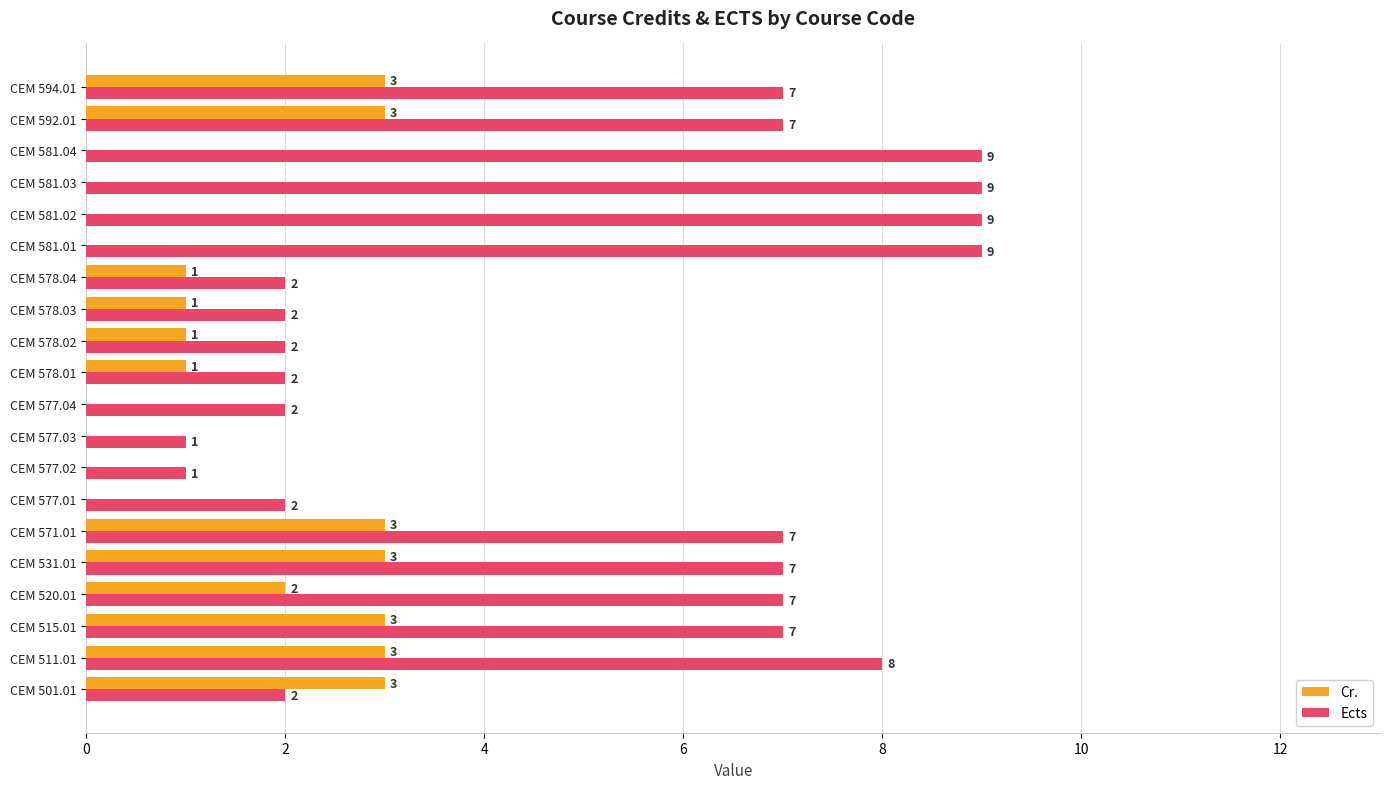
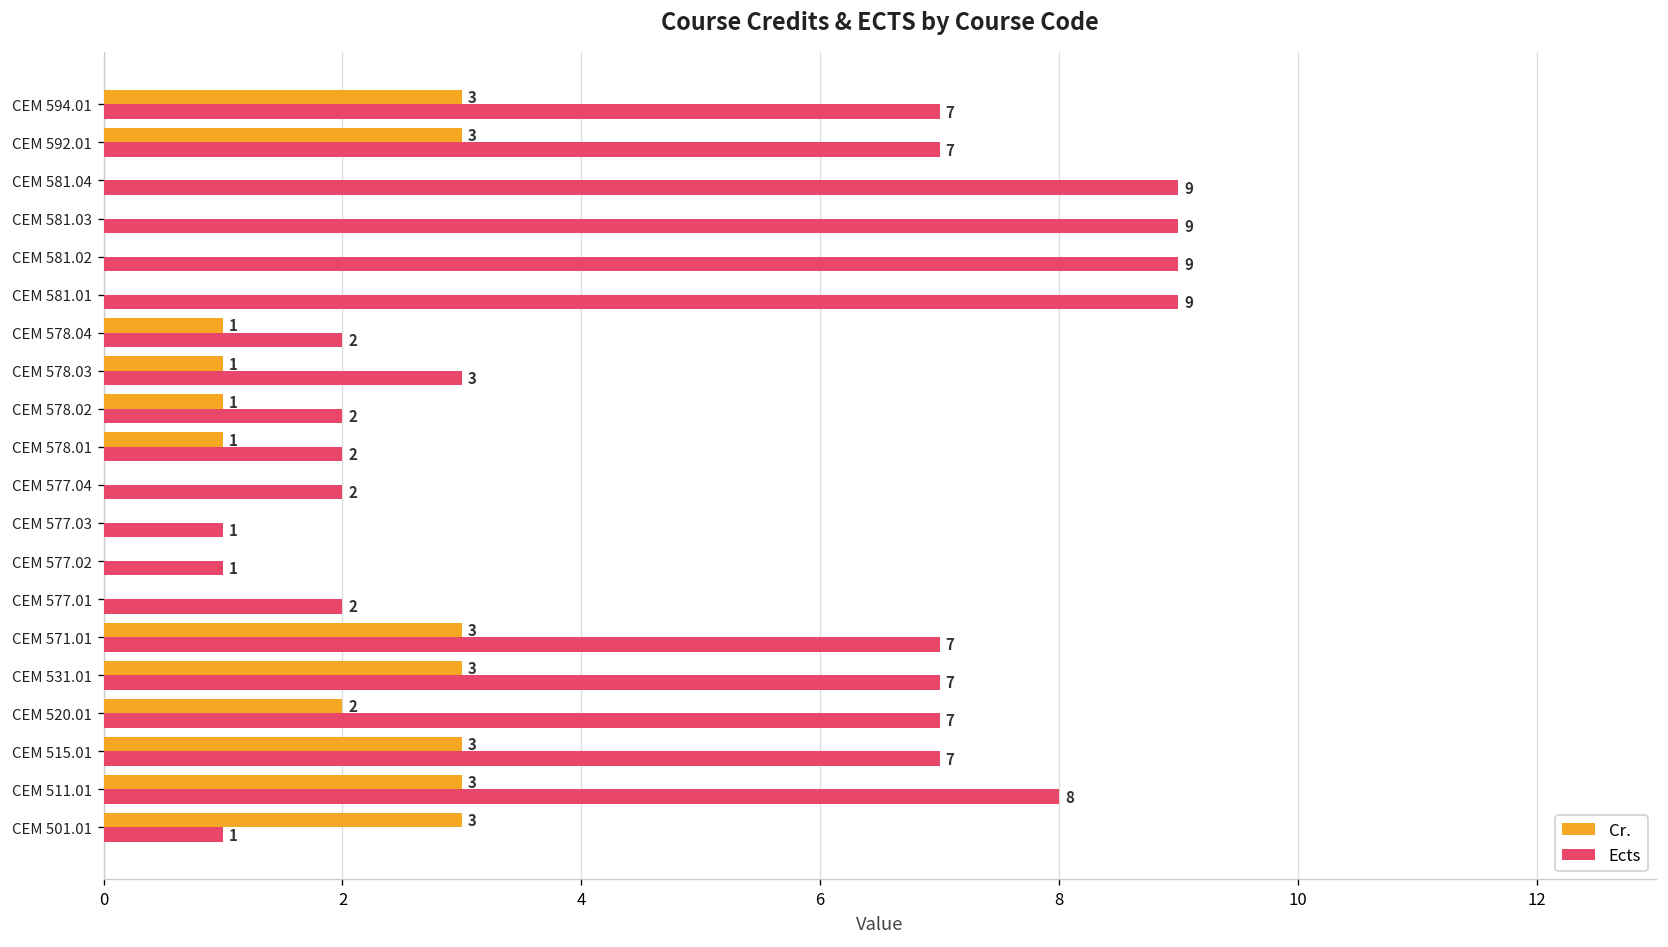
  {
    "Cr.": {
      "CEM 594.01": 3,
      "CEM 592.01": 3,
      "CEM 578.04": 1,
      "CEM 578.03": 1,
      "CEM 578.02": 1,
      "CEM 578.01": 1,
      "CEM 571.01": 3,
      "CEM 531.01": 3,
      "CEM 520.01": 2,
      "CEM 515.01": 3,
      "CEM 511.01": 3,
      "CEM 501.01": 3
    },
    "Ects": {
      "CEM 594.01": 7,
      "CEM 592.01": 7,
      "CEM 581.04": 9,
      "CEM 581.03": 9,
      "CEM 581.02": 9,
      "CEM 581.01": 9,
      "CEM 578.04": 2,
-     "CEM 578.03": 2,
+     "CEM 578.03": 3,
      "CEM 578.02": 2,
      "CEM 578.01": 2,
      "CEM 577.04": 2,
      "CEM 577.03": 1,
      "CEM 577.02": 1,
      "CEM 577.01": 2,
      "CEM 571.01": 7,
      "CEM 531.01": 7,
      "CEM 520.01": 7,
      "CEM 515.01": 7,
      "CEM 511.01": 8,
-     "CEM 501.01": 2
+     "CEM 501.01": 1
    }
  }
